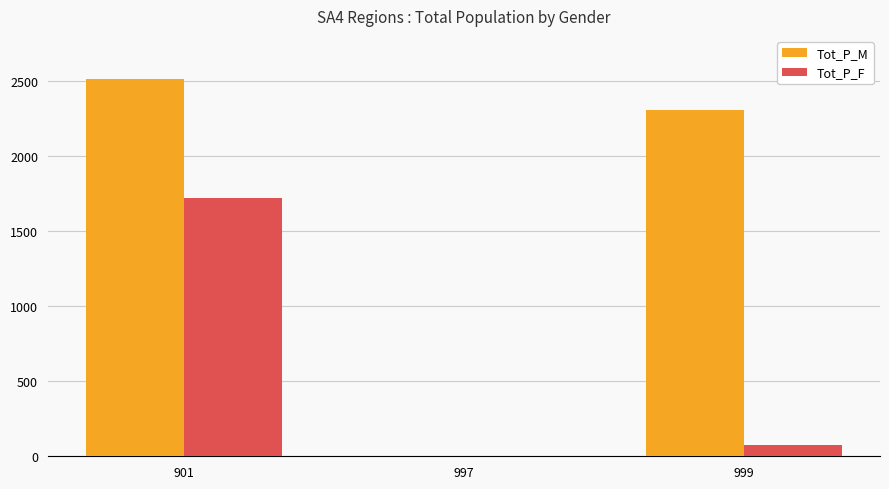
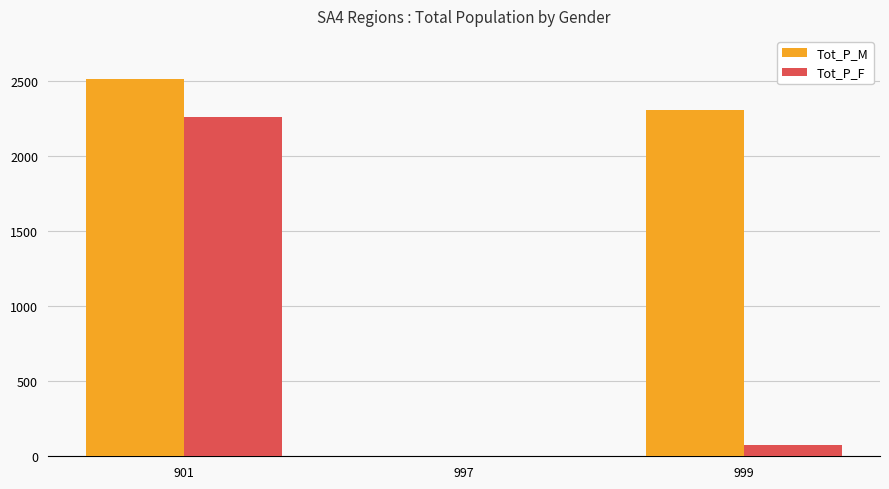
  {
    "Tot_P_M": {
      "901": 2510,
      "997": 0,
      "999": 2310
    },
    "Tot_P_F": {
-     "901": 1720,
+     "901": 2260,
      "997": 0,
      "999": 70
    }
  }
